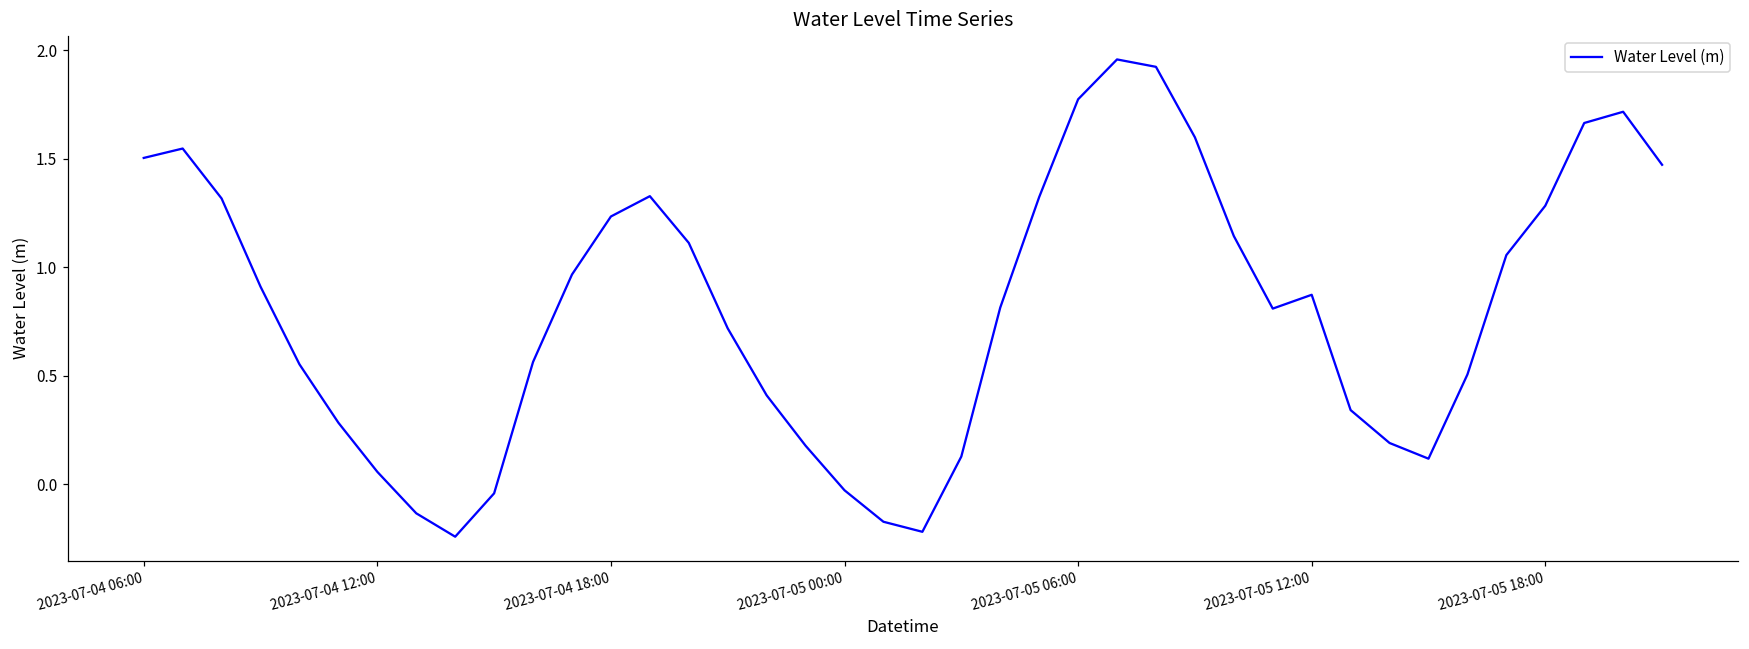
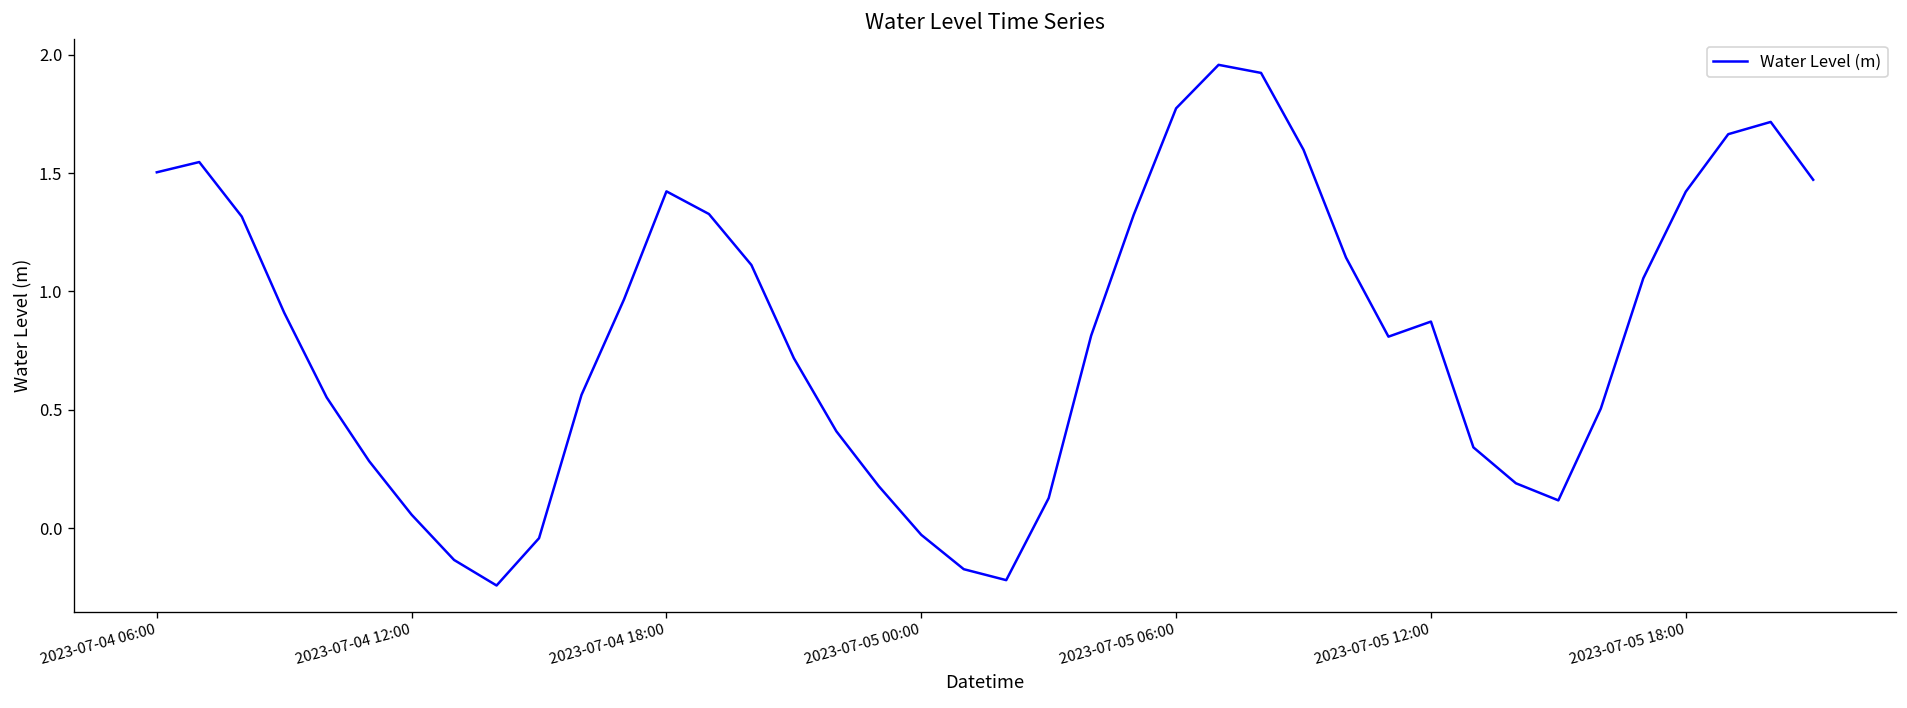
  {
    "2023-07-04 06:00": 1.50,
    "2023-07-04 12:00": 0.06,
-   "2023-07-04 18:00": 1.23,
+   "2023-07-04 18:00": 1.42,
    "2023-07-05 00:00": -0.03,
    "2023-07-05 06:00": 1.77,
    "2023-07-05 12:00": 0.87,
-   "2023-07-05 18:00": 1.28
+   "2023-07-05 18:00": 1.42
  }
